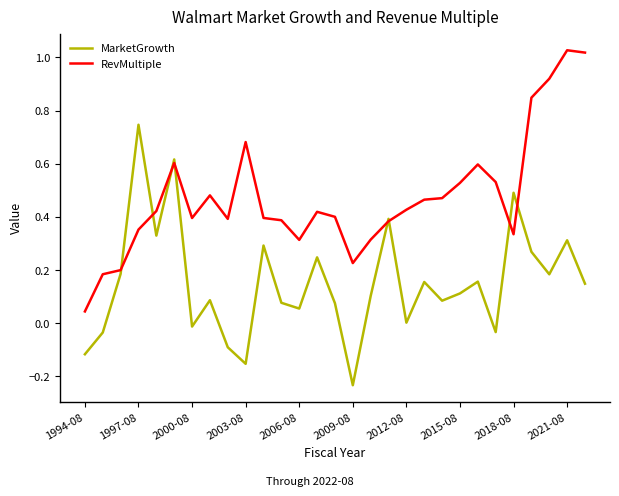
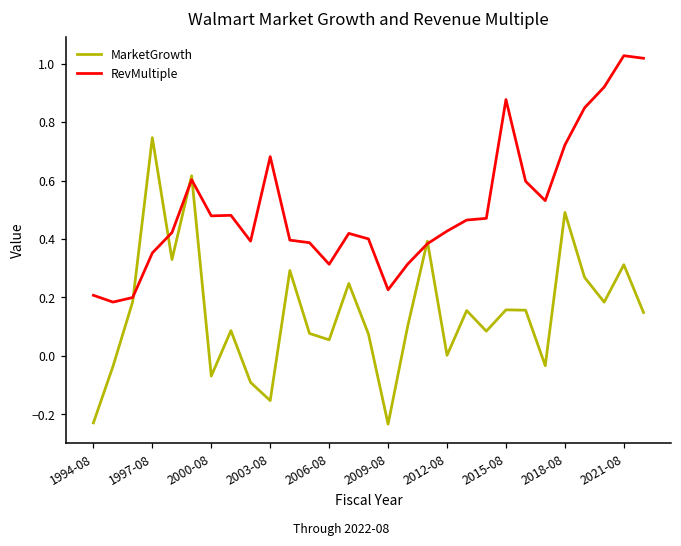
  {
    "MarketGrowth": {
-     "1994-08": -0.12,
+     "1994-08": -0.23,
      "1997-08": 0.75,
-     "2000-08": -0.01,
+     "2000-08": -0.07,
      "2003-08": -0.15,
      "2006-08": 0.05,
      "2009-08": -0.23,
      "2012-08": 0.00,
-     "2015-08": 0.11,
+     "2015-08": 0.16,
      "2018-08": 0.49,
      "2021-08": 0.31
    },
    "RevMultiple": {
-     "1994-08": 0.04,
+     "1994-08": 0.21,
      "1997-08": 0.35,
-     "2000-08": 0.40,
+     "2000-08": 0.48,
      "2003-08": 0.68,
      "2006-08": 0.31,
      "2009-08": 0.23,
      "2012-08": 0.43,
-     "2015-08": 0.53,
-     "2018-08": 0.33,
+     "2015-08": 0.88,
+     "2018-08": 0.72,
      "2021-08": 1.03
    }
  }
